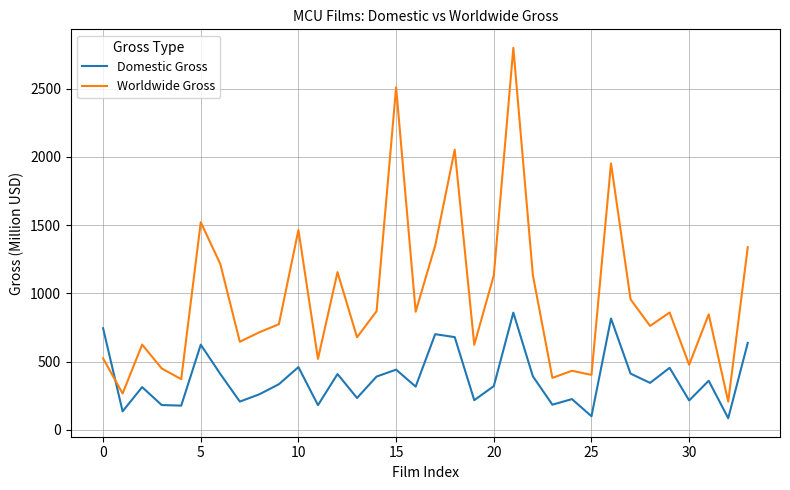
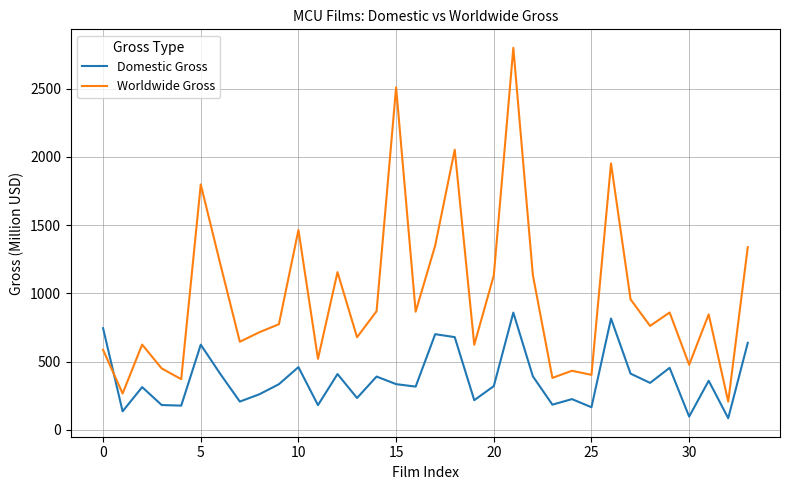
  {
    "Domestic Gross": {
      "0": 740,
      "5": 620,
      "10": 460,
-     "15": 440,
+     "15": 330,
      "20": 320,
-     "25": 100,
-     "30": 210
+     "25": 160,
+     "30": 100
    },
    "Worldwide Gross": {
-     "0": 520,
-     "5": 1520,
+     "0": 590,
+     "5": 1800,
      "10": 1460,
      "15": 2510,
      "20": 1130,
      "25": 400,
      "30": 480
    }
  }
